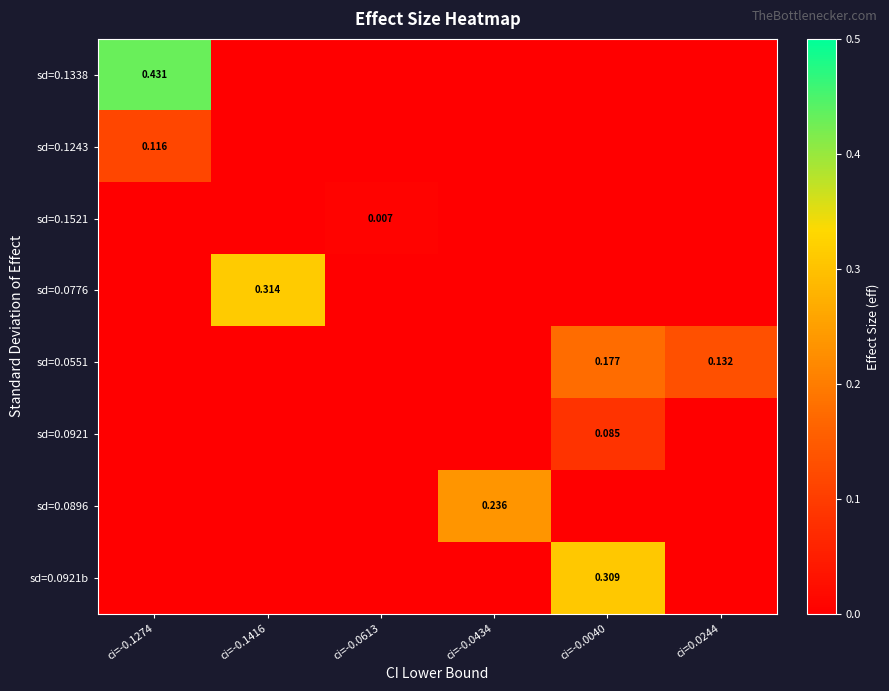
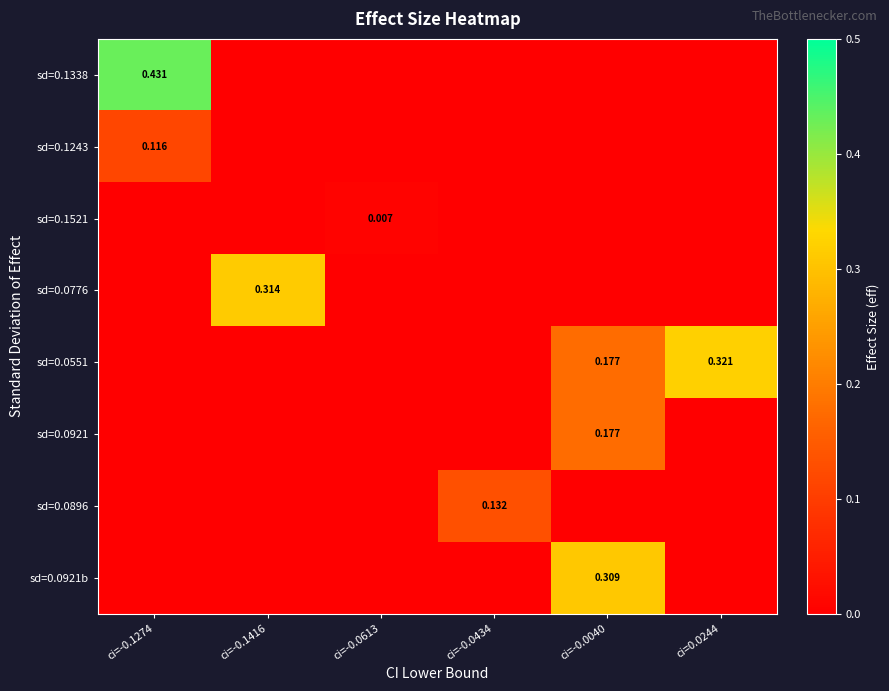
  {
    "sd=0.1338": {
      "ci=-0.1274": 0.431
    },
    "sd=0.1243": {
      "ci=-0.1274": 0.116
    },
    "sd=0.1521": {
      "ci=-0.0613": 0.007
    },
    "sd=0.0776": {
      "ci=-0.1416": 0.314
    },
    "sd=0.0551": {
      "ci=-0.0040": 0.177,
-     "ci=0.0244": 0.132
+     "ci=0.0244": 0.321
    },
    "sd=0.0921": {
-     "ci=-0.0040": 0.085
+     "ci=-0.0040": 0.177
    },
    "sd=0.0896": {
-     "ci=-0.0434": 0.236
+     "ci=-0.0434": 0.132
    },
    "sd=0.0921b": {
      "ci=-0.0040": 0.309
    }
  }
